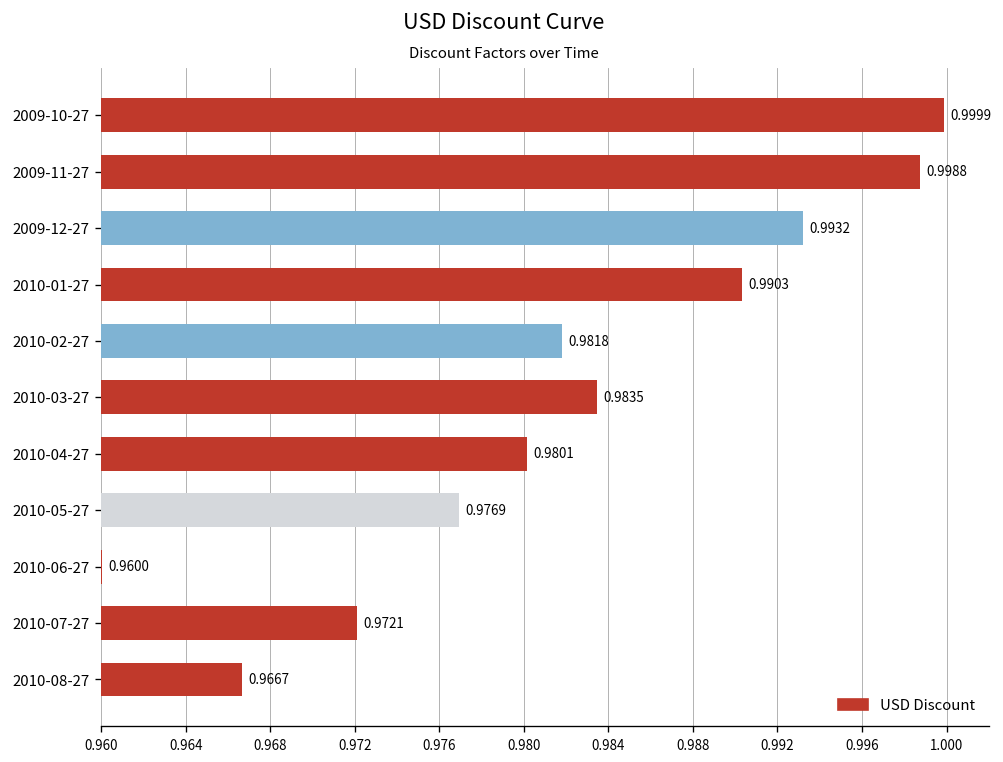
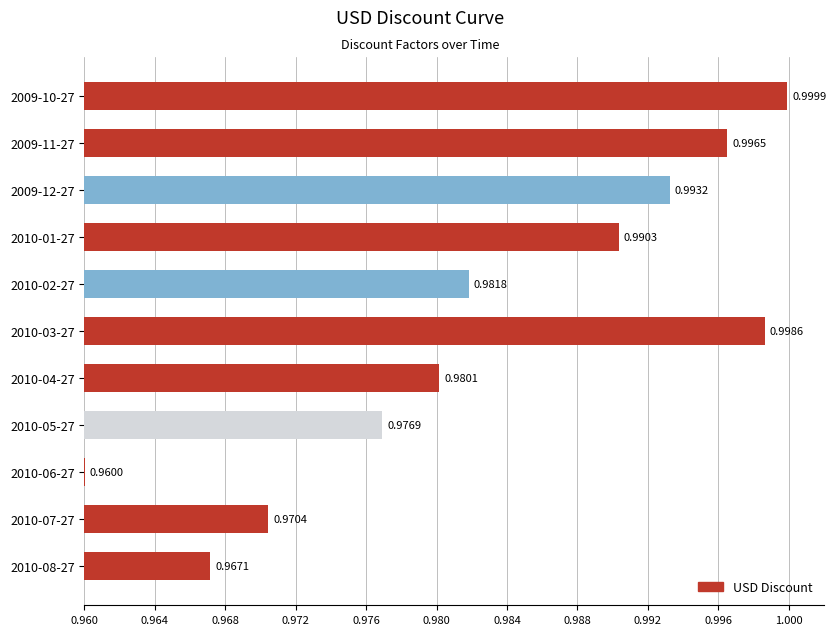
  {
    "2009-10-27": 0.9999,
-   "2009-11-27": 0.9988,
+   "2009-11-27": 0.9965,
    "2009-12-27": 0.9932,
    "2010-01-27": 0.9903,
    "2010-02-27": 0.9818,
-   "2010-03-27": 0.9835,
+   "2010-03-27": 0.9986,
    "2010-04-27": 0.9801,
    "2010-05-27": 0.9769,
    "2010-06-27": 0.9600,
-   "2010-07-27": 0.9721,
-   "2010-08-27": 0.9667
+   "2010-07-27": 0.9704,
+   "2010-08-27": 0.9671
  }
